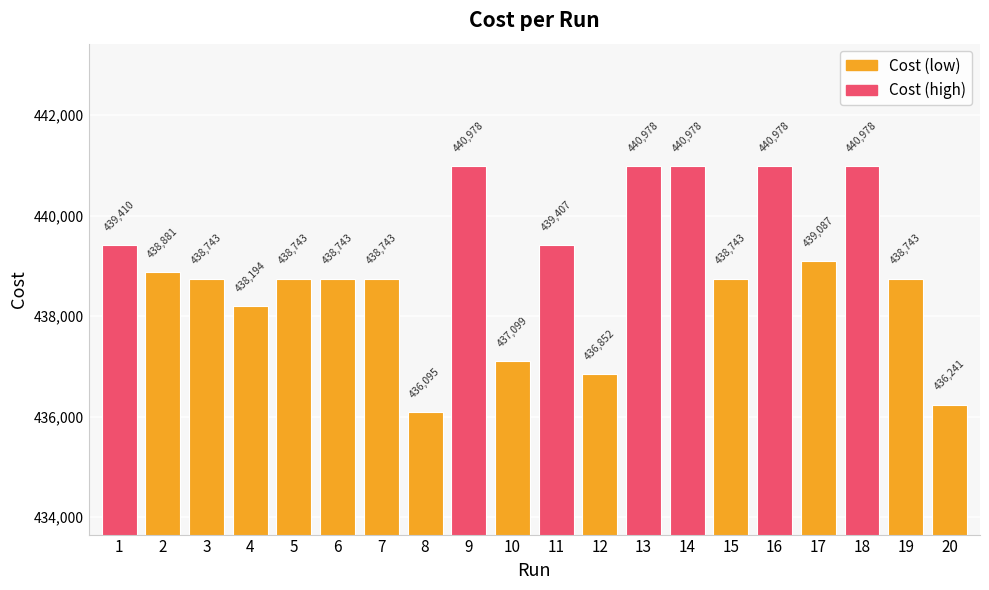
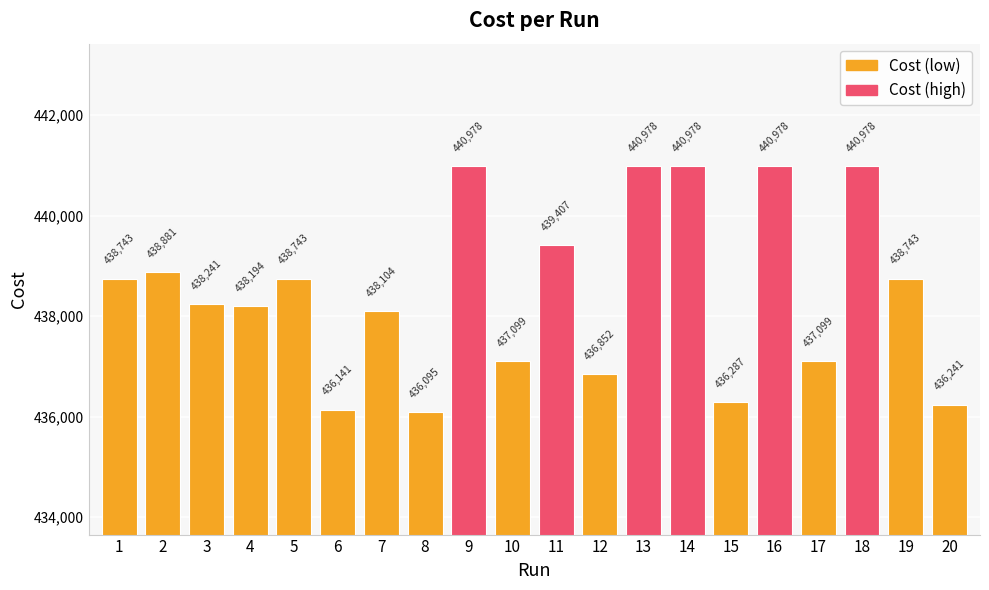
  {
-   "1": "439,410",
+   "1": "438,743",
    "2": "438,881",
-   "3": "438,743",
+   "3": "438,241",
    "4": "438,194",
    "5": "438,743",
-   "6": "438,743",
-   "7": "438,743",
+   "6": "436,141",
+   "7": "438,104",
    "8": "436,095",
    "9": "440,978",
    "10": "437,099",
    "11": "439,407",
    "12": "436,852",
    "13": "440,978",
    "14": "440,978",
-   "15": "438,743",
+   "15": "436,287",
    "16": "440,978",
-   "17": "439,087",
+   "17": "437,099",
    "18": "440,978",
    "19": "438,743",
    "20": "436,241"
  }
